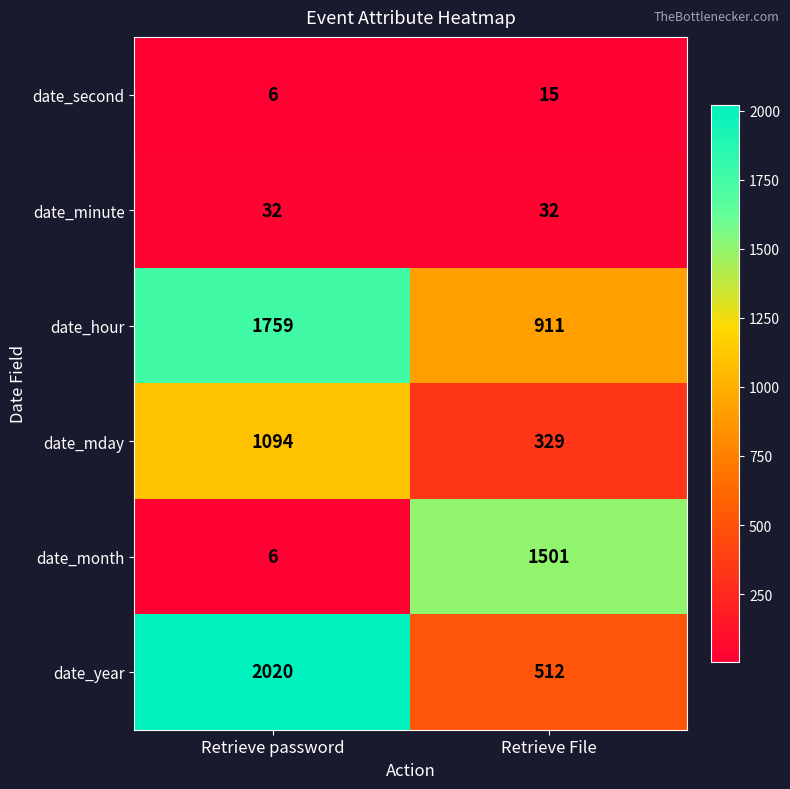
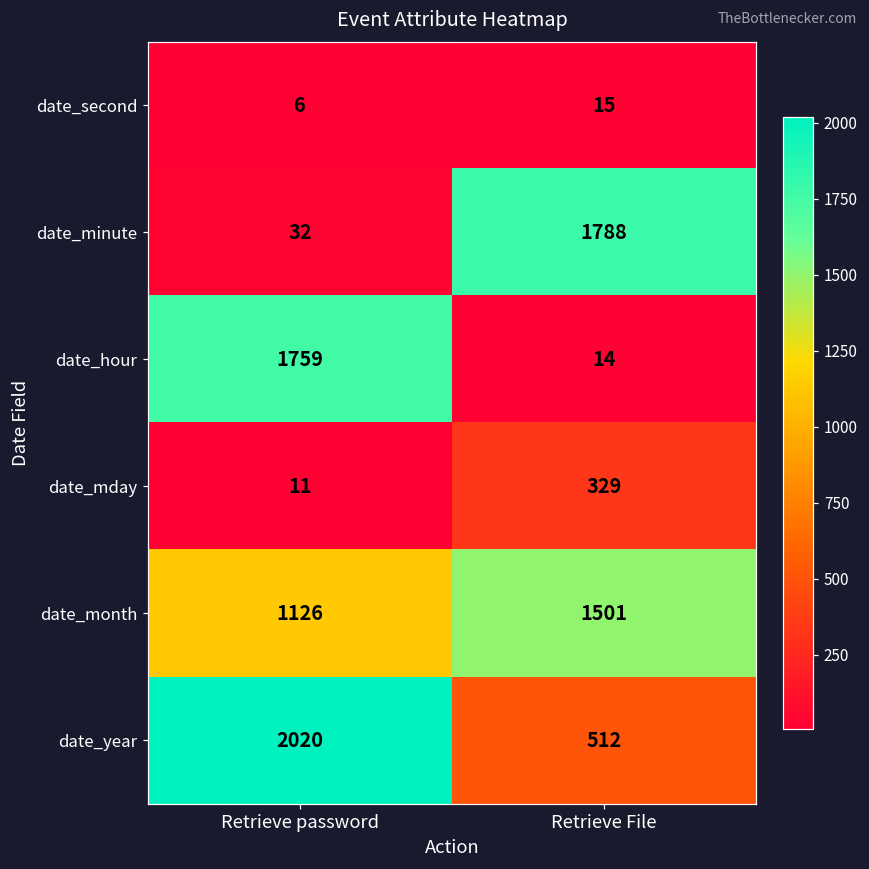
  {
    "date_second": {
      "Retrieve password": 6,
      "Retrieve File": 15
    },
    "date_minute": {
      "Retrieve password": 32,
-     "Retrieve File": 32
+     "Retrieve File": 1788
    },
    "date_hour": {
      "Retrieve password": 1759,
-     "Retrieve File": 911
+     "Retrieve File": 14
    },
    "date_mday": {
-     "Retrieve password": 1094,
+     "Retrieve password": 11,
      "Retrieve File": 329
    },
    "date_month": {
-     "Retrieve password": 6,
+     "Retrieve password": 1126,
      "Retrieve File": 1501
    },
    "date_year": {
      "Retrieve password": 2020,
      "Retrieve File": 512
    }
  }
